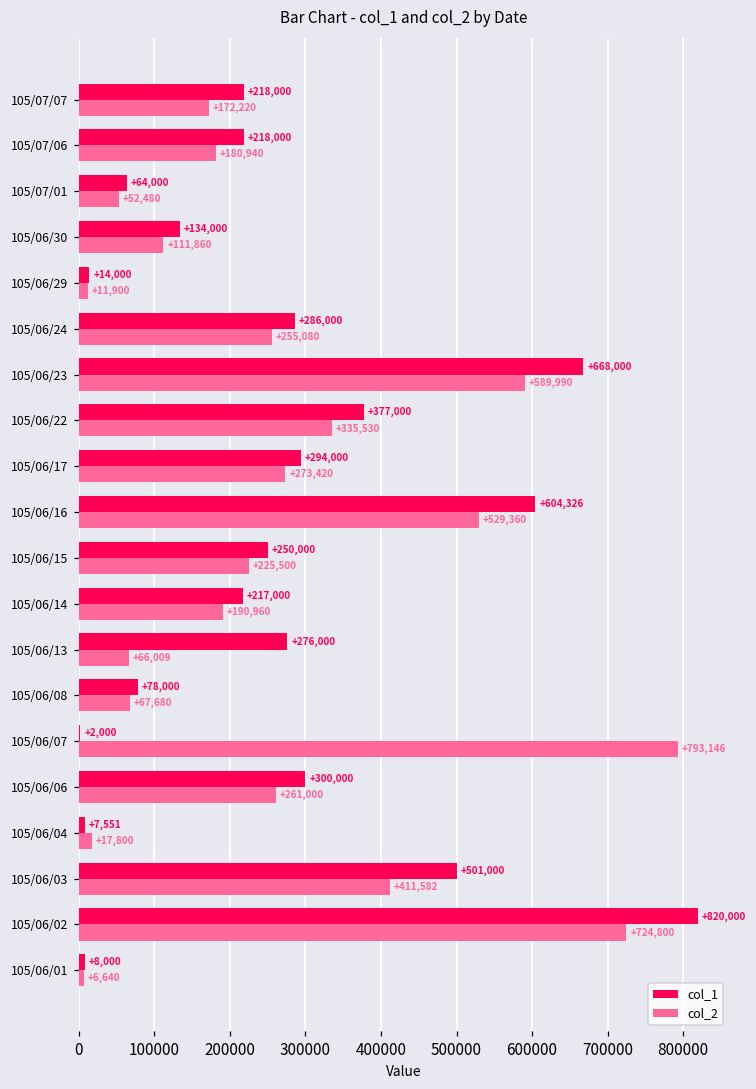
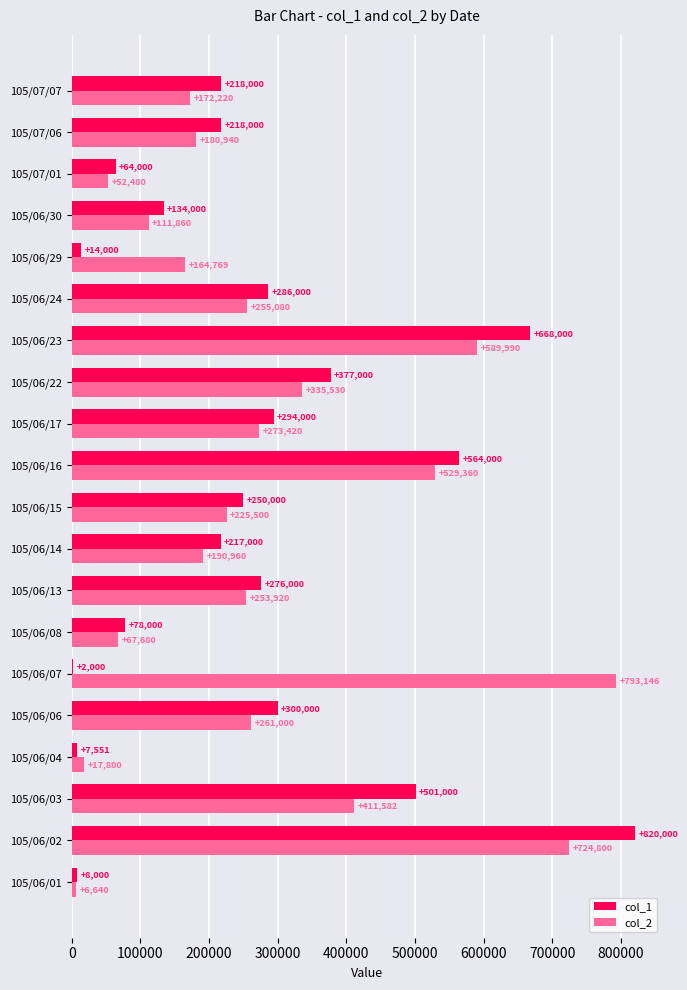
  {
    "col_1": {
      "105/07/07": "+218,000",
      "105/07/06": "+218,000",
      "105/07/01": "+64,000",
      "105/06/30": "+134,000",
      "105/06/29": "+14,000",
      "105/06/24": "+286,000",
      "105/06/23": "+668,000",
      "105/06/22": "+377,000",
      "105/06/17": "+294,000",
-     "105/06/16": "+604,326",
+     "105/06/16": "+564,000",
      "105/06/15": "+250,000",
      "105/06/14": "+217,000",
      "105/06/13": "+276,000",
      "105/06/08": "+78,000",
      "105/06/07": "+2,000",
      "105/06/06": "+300,000",
      "105/06/04": "+7,551",
      "105/06/03": "+501,000",
      "105/06/02": "+820,000",
      "105/06/01": "+8,000"
    },
    "col_2": {
      "105/07/07": "+172,220",
      "105/07/06": "+180,940",
      "105/07/01": "+52,480",
      "105/06/30": "+111,860",
-     "105/06/29": "+11,900",
+     "105/06/29": "+164,769",
      "105/06/24": "+255,080",
      "105/06/23": "+589,990",
      "105/06/22": "+335,530",
      "105/06/17": "+273,420",
      "105/06/16": "+529,360",
      "105/06/15": "+225,500",
      "105/06/14": "+190,960",
-     "105/06/13": "+66,009",
+     "105/06/13": "+253,920",
      "105/06/08": "+67,680",
      "105/06/07": "+793,146",
      "105/06/06": "+261,000",
      "105/06/04": "+17,800",
      "105/06/03": "+411,582",
      "105/06/02": "+724,800",
      "105/06/01": "+6,640"
    }
  }
